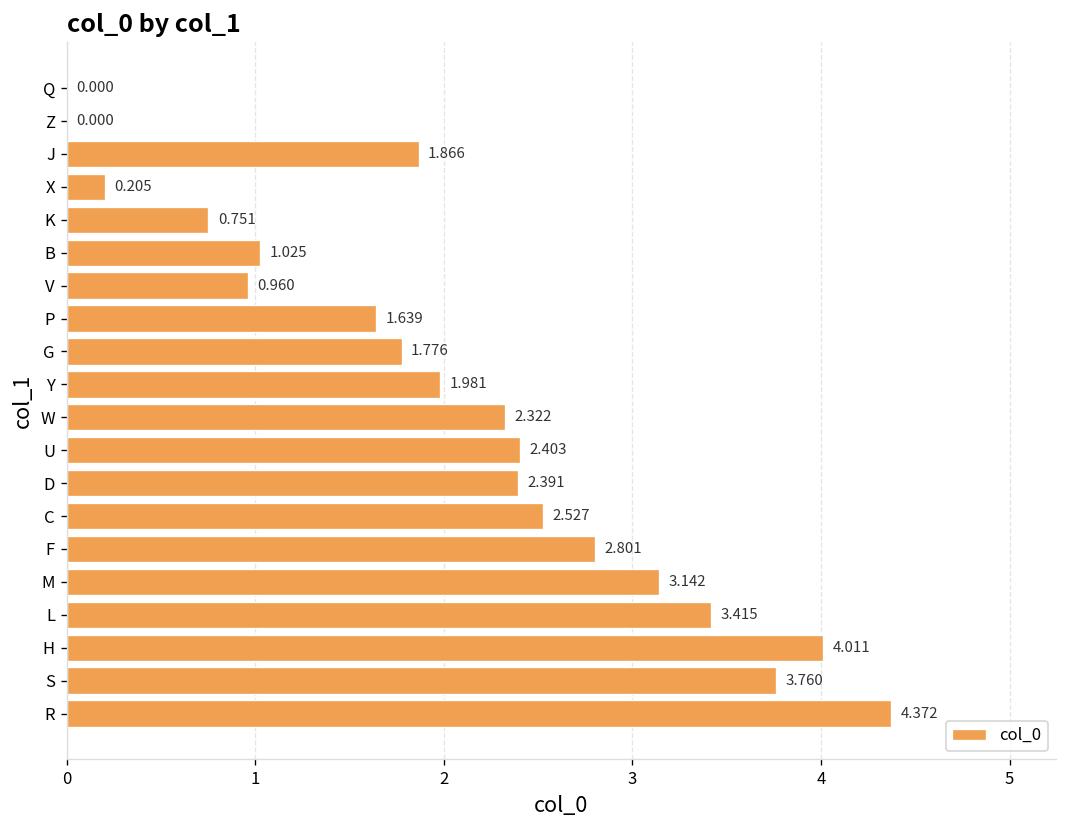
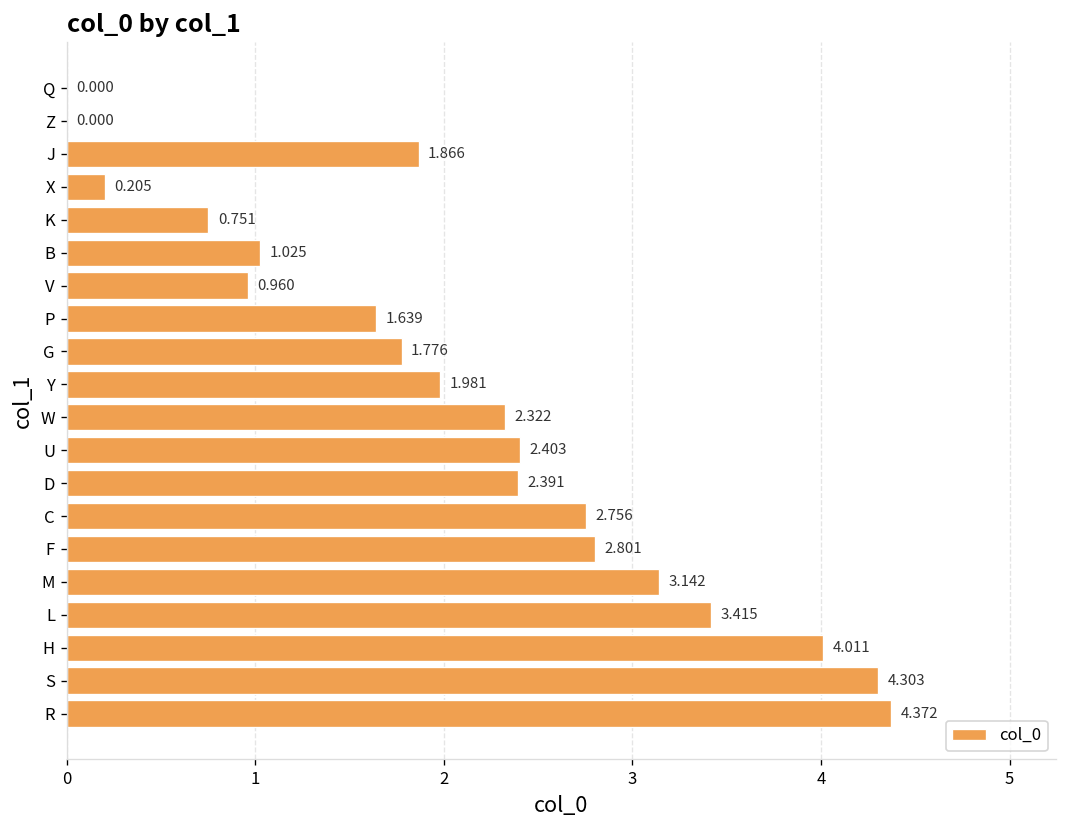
  {
    "Q": 0.000,
    "Z": 0.000,
    "J": 1.866,
    "X": 0.205,
    "K": 0.751,
    "B": 1.025,
    "V": 0.960,
    "P": 1.639,
    "G": 1.776,
    "Y": 1.981,
    "W": 2.322,
    "U": 2.403,
    "D": 2.391,
-   "C": 2.527,
+   "C": 2.756,
    "F": 2.801,
    "M": 3.142,
    "L": 3.415,
    "H": 4.011,
-   "S": 3.760,
+   "S": 4.303,
    "R": 4.372
  }
